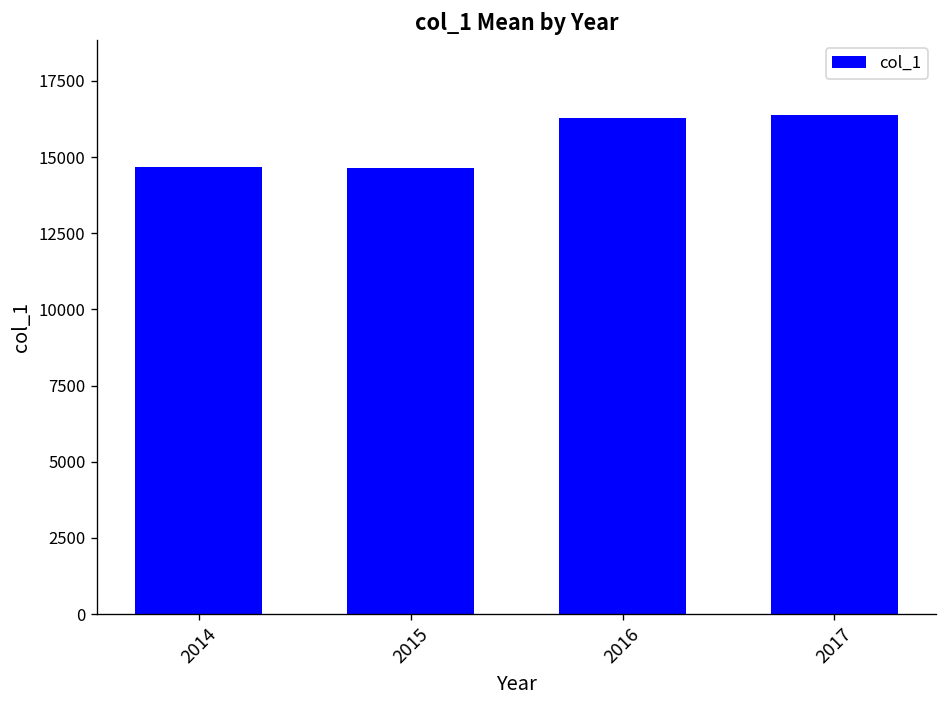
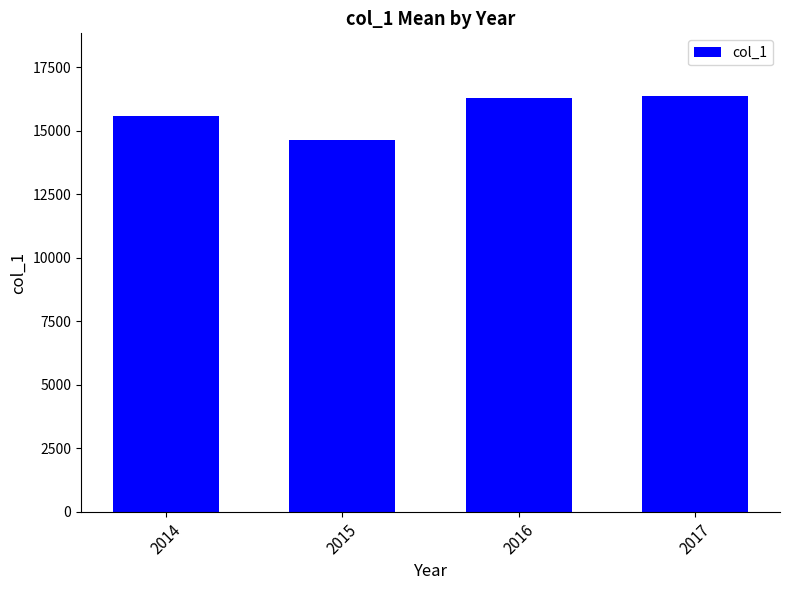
  {
-   "2014": 14700,
+   "2014": 15600,
    "2015": 14600,
    "2016": 16300,
    "2017": 16400
  }
